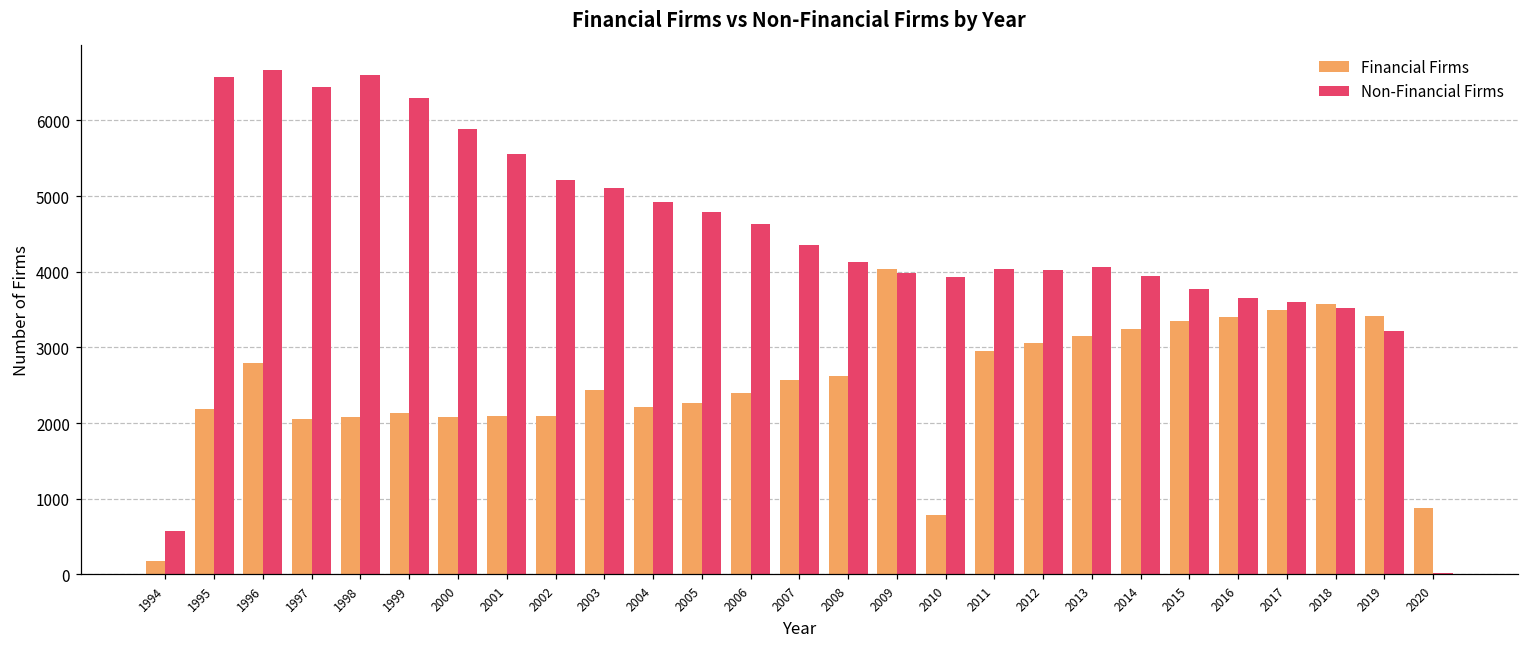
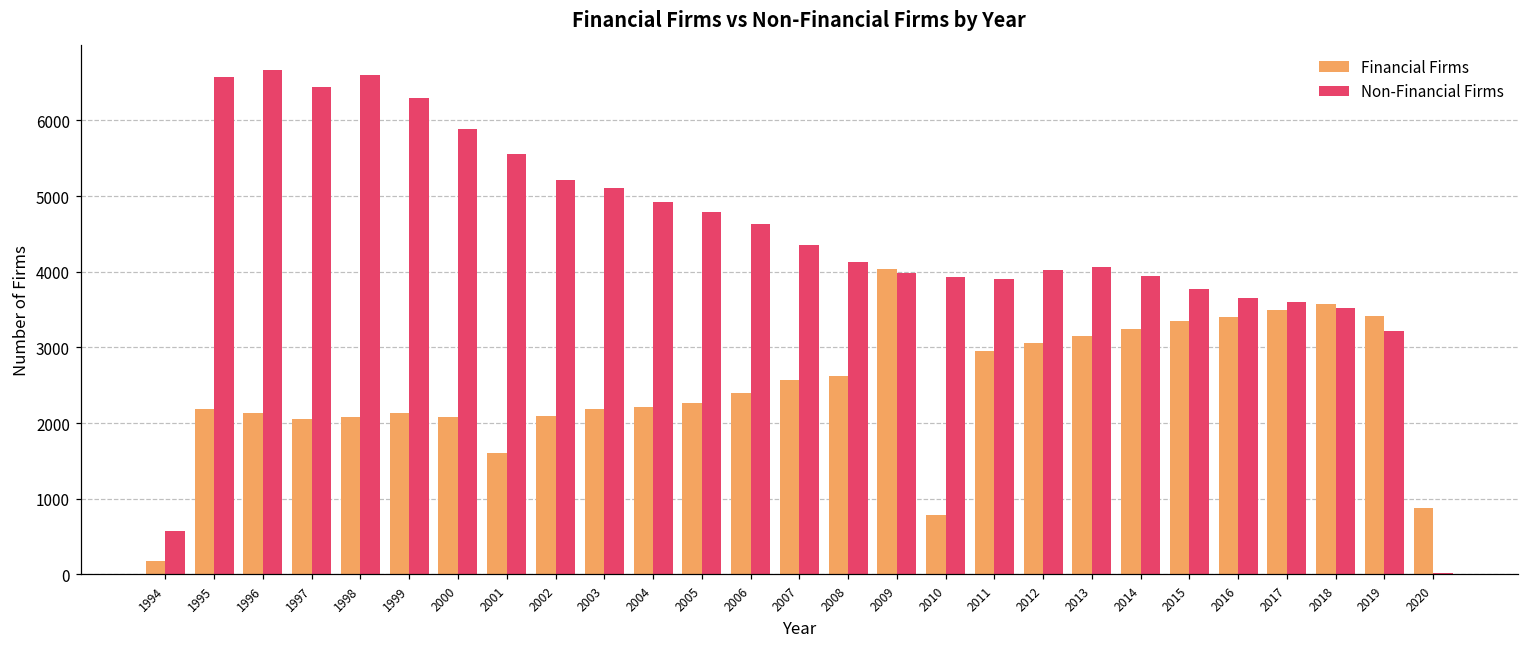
  {
    "Financial Firms": {
      "1994": 200,
      "1995": 2200,
-     "1996": 2800,
+     "1996": 2100,
      "1997": 2000,
      "1998": 2100,
      "1999": 2100,
      "2000": 2100,
-     "2001": 2100,
+     "2001": 1600,
      "2002": 2100,
-     "2003": 2400,
+     "2003": 2200,
      "2004": 2200,
      "2005": 2300,
      "2006": 2400,
      "2007": 2600,
      "2008": 2600,
      "2009": 4000,
      "2010": 800,
      "2011": 3000,
      "2012": 3100,
      "2013": 3100,
      "2014": 3200,
      "2015": 3300,
      "2016": 3400,
      "2017": 3500,
      "2018": 3600,
      "2019": 3400,
      "2020": 900
    },
    "Non-Financial Firms": {
      "1994": 600,
      "1995": 6600,
      "1996": 6700,
      "1997": 6400,
      "1998": 6600,
      "1999": 6300,
      "2000": 5900,
      "2001": 5600,
      "2002": 5200,
      "2003": 5100,
      "2004": 4900,
      "2005": 4800,
      "2006": 4600,
      "2007": 4400,
      "2008": 4100,
      "2009": 4000,
      "2010": 3900,
-     "2011": 4000,
+     "2011": 3900,
      "2012": 4000,
      "2013": 4100,
      "2014": 3900,
      "2015": 3800,
      "2016": 3700,
      "2017": 3600,
      "2018": 3500,
      "2019": 3200
    }
  }
